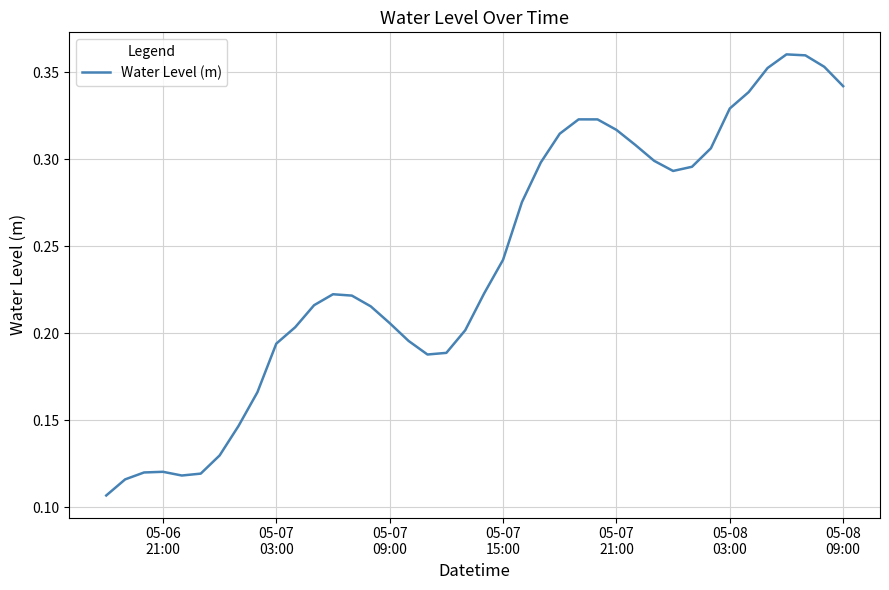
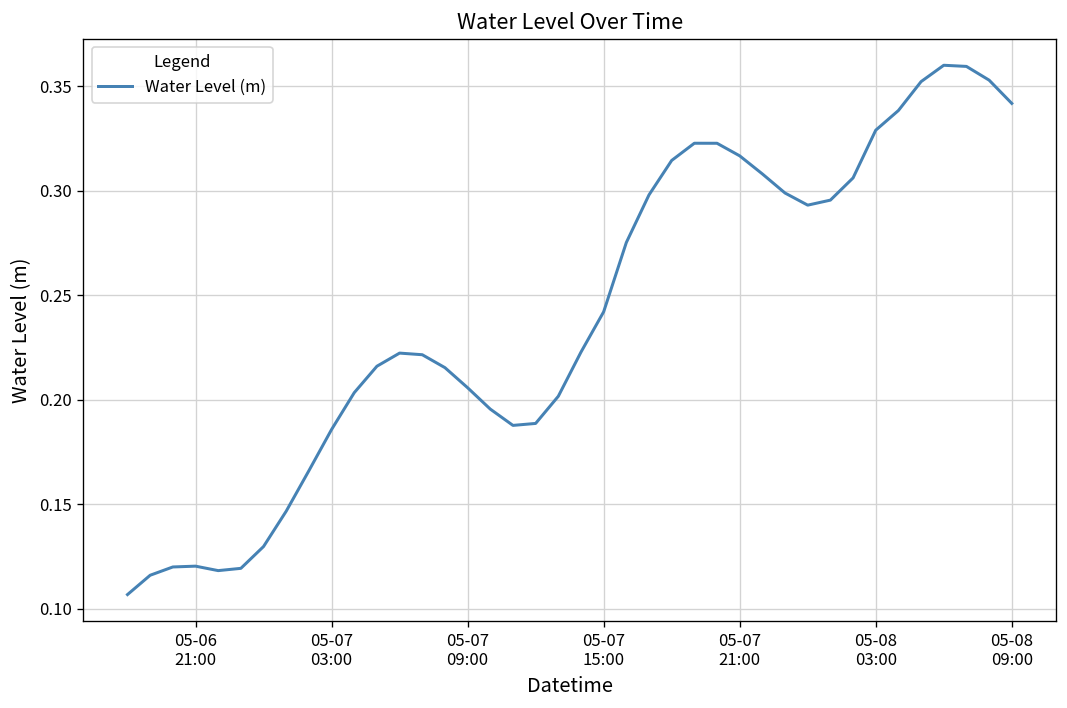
  {
    "05-06 21:00": 0.120,
-   "05-07 03:00": 0.194,
+   "05-07 03:00": 0.186,
    "05-07 09:00": 0.206,
    "05-07 15:00": 0.242,
    "05-07 21:00": 0.317,
    "05-08 03:00": 0.329,
    "05-08 09:00": 0.342
  }
